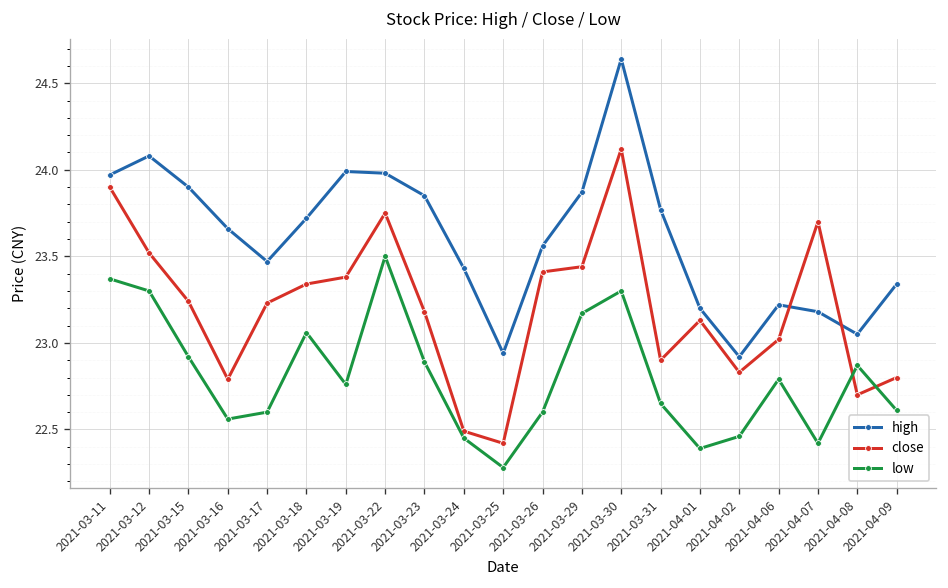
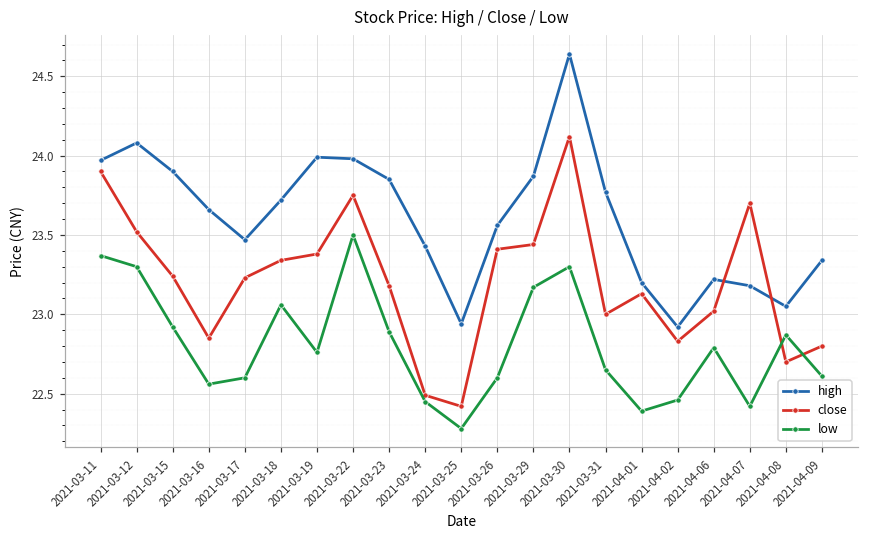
  {
    "high": {
      "2021-03-11": 23.97,
      "2021-03-12": 24.08,
      "2021-03-15": 23.90,
      "2021-03-16": 23.66,
      "2021-03-17": 23.47,
      "2021-03-18": 23.72,
      "2021-03-19": 23.99,
      "2021-03-22": 23.98,
      "2021-03-23": 23.85,
      "2021-03-24": 23.43,
      "2021-03-25": 22.94,
      "2021-03-26": 23.56,
      "2021-03-29": 23.87,
      "2021-03-30": 24.64,
      "2021-03-31": 23.77,
      "2021-04-01": 23.20,
      "2021-04-02": 22.92,
      "2021-04-06": 23.22,
      "2021-04-07": 23.18,
      "2021-04-08": 23.05,
      "2021-04-09": 23.34
    },
    "close": {
      "2021-03-11": 23.90,
      "2021-03-12": 23.52,
      "2021-03-15": 23.24,
-     "2021-03-16": 22.79,
+     "2021-03-16": 22.85,
      "2021-03-17": 23.23,
      "2021-03-18": 23.34,
      "2021-03-19": 23.38,
      "2021-03-22": 23.75,
      "2021-03-23": 23.18,
      "2021-03-24": 22.49,
      "2021-03-25": 22.42,
      "2021-03-26": 23.41,
      "2021-03-29": 23.44,
      "2021-03-30": 24.12,
-     "2021-03-31": 22.9,
+     "2021-03-31": 23.0,
      "2021-04-01": 23.13,
      "2021-04-02": 22.83,
      "2021-04-06": 23.02,
      "2021-04-07": 23.70,
      "2021-04-08": 22.70,
      "2021-04-09": 22.80
    },
    "low": {
      "2021-03-11": 23.37,
      "2021-03-12": 23.30,
      "2021-03-15": 22.92,
      "2021-03-16": 22.56,
      "2021-03-17": 22.60,
      "2021-03-18": 23.06,
      "2021-03-19": 22.76,
      "2021-03-22": 23.50,
      "2021-03-23": 22.89,
      "2021-03-24": 22.45,
      "2021-03-25": 22.28,
      "2021-03-26": 22.60,
      "2021-03-29": 23.17,
      "2021-03-30": 23.30,
      "2021-03-31": 22.65,
      "2021-04-01": 22.39,
      "2021-04-02": 22.46,
      "2021-04-06": 22.79,
      "2021-04-07": 22.42,
      "2021-04-08": 22.87,
      "2021-04-09": 22.61
    }
  }
